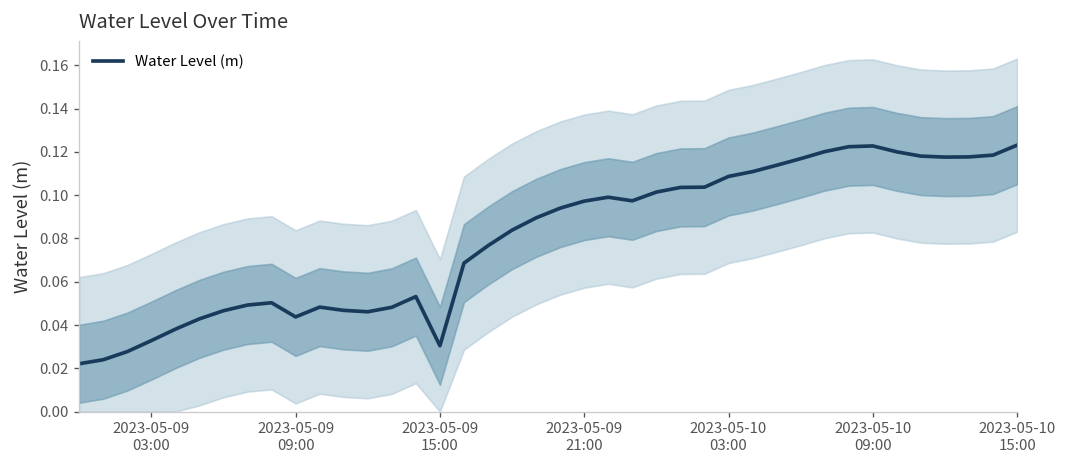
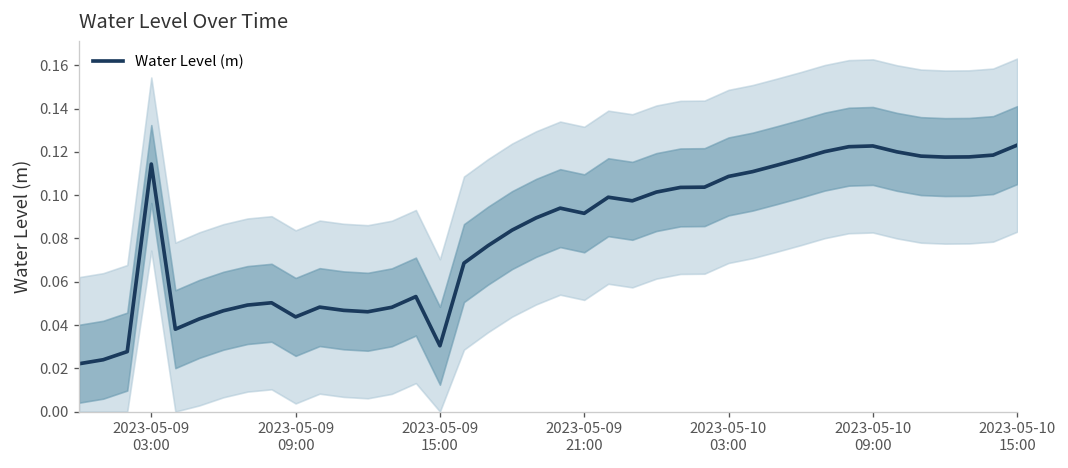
  {
    "Water Level (m)": {
-     "2023-05-09 03:00": 0.033,
+     "2023-05-09 03:00": 0.114,
      "2023-05-09 09:00": 0.044,
      "2023-05-09 15:00": 0.030,
-     "2023-05-09 21:00": 0.097,
+     "2023-05-09 21:00": 0.092,
      "2023-05-10 03:00": 0.109,
      "2023-05-10 09:00": 0.123,
      "2023-05-10 15:00": 0.123
    }
  }
